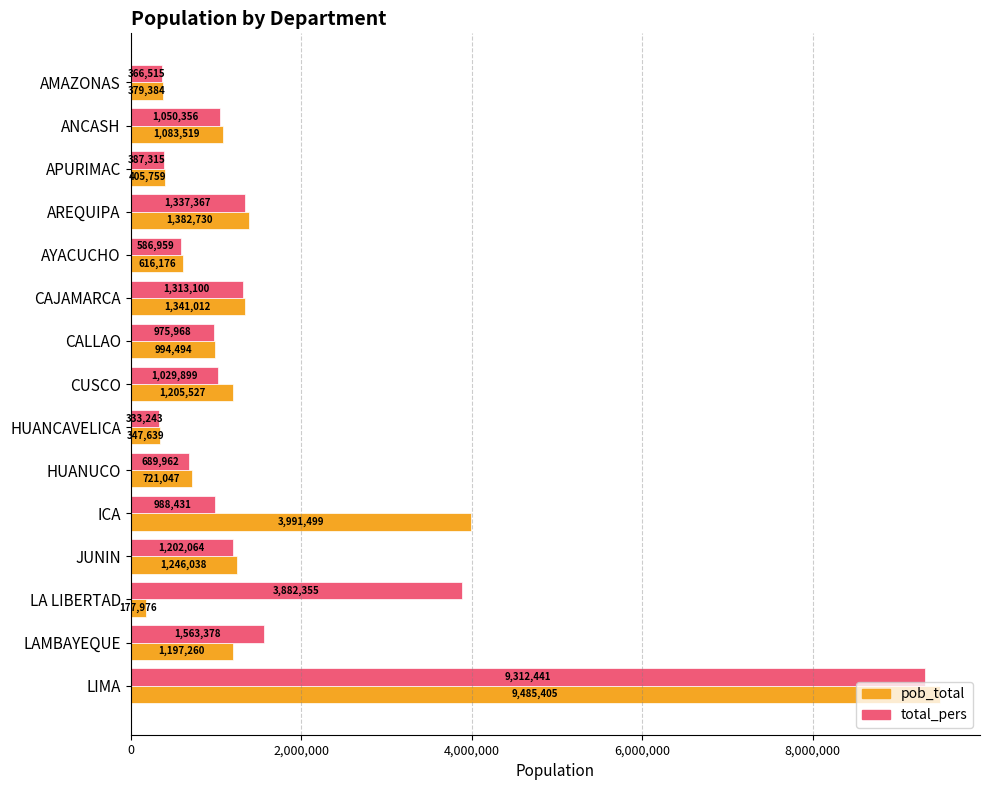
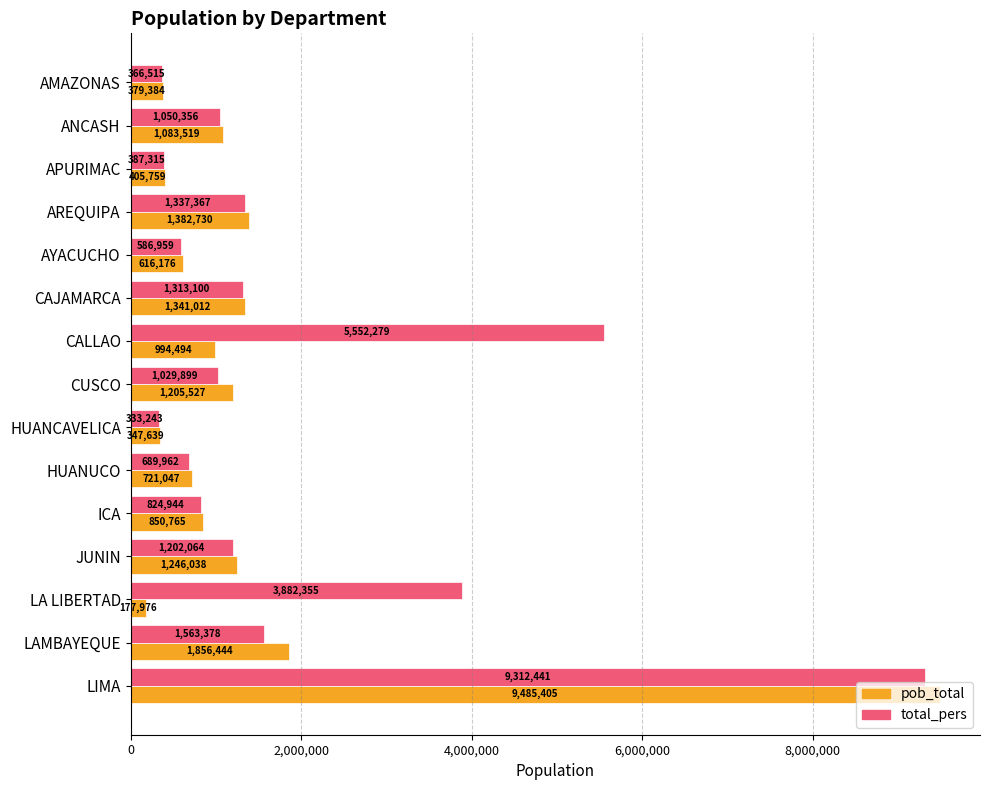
  {
    "pob_total": {
      "AMAZONAS": "379,384",
      "ANCASH": "1,083,519",
      "APURIMAC": "405,759",
      "AREQUIPA": "1,382,730",
      "AYACUCHO": "616,176",
      "CAJAMARCA": "1,341,012",
      "CALLAO": "994,494",
      "CUSCO": "1,205,527",
      "HUANCAVELICA": "347,639",
      "HUANUCO": "721,047",
-     "ICA": "3,991,499",
+     "ICA": "850,765",
      "JUNIN": "1,246,038",
      "LA LIBERTAD": "177,976",
-     "LAMBAYEQUE": "1,197,260"
+     "LAMBAYEQUE": "1,856,444"
    },
    "total_pers": {
      "AMAZONAS": "366,515",
      "ANCASH": "1,050,356",
      "APURIMAC": "387,315",
      "AREQUIPA": "1,337,367",
      "AYACUCHO": "586,959",
      "CAJAMARCA": "1,313,100",
-     "CALLAO": "975,968",
+     "CALLAO": "5,552,279",
      "CUSCO": "1,029,899",
      "HUANCAVELICA": "333,243",
      "HUANUCO": "689,962",
-     "ICA": "988,431",
+     "ICA": "824,944",
      "JUNIN": "1,202,064",
      "LA LIBERTAD": "3,882,355",
      "LAMBAYEQUE": "1,563,378",
      "LIMA": "9,312,441"
    }
  }
